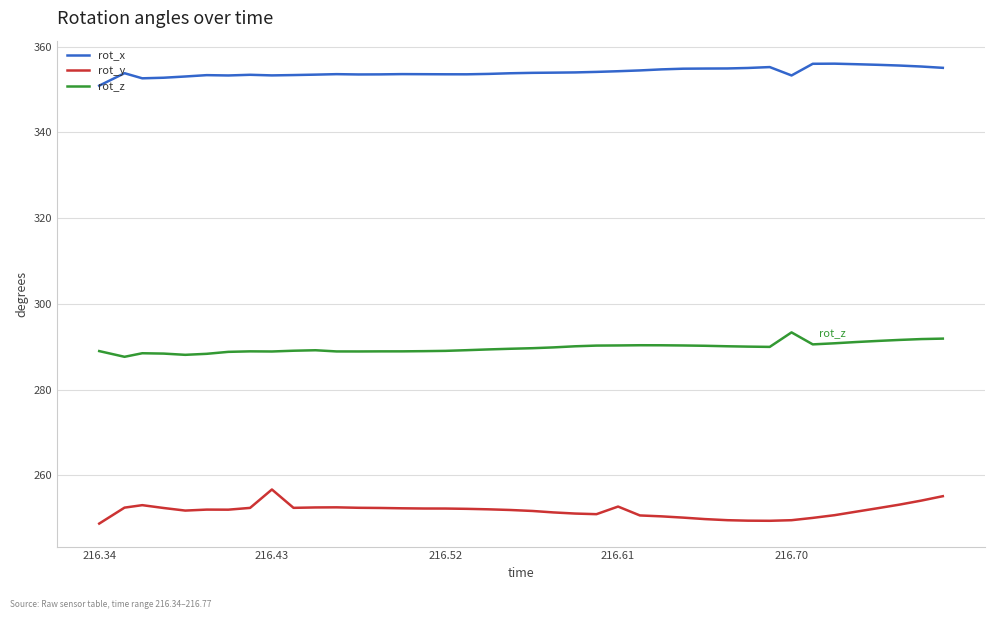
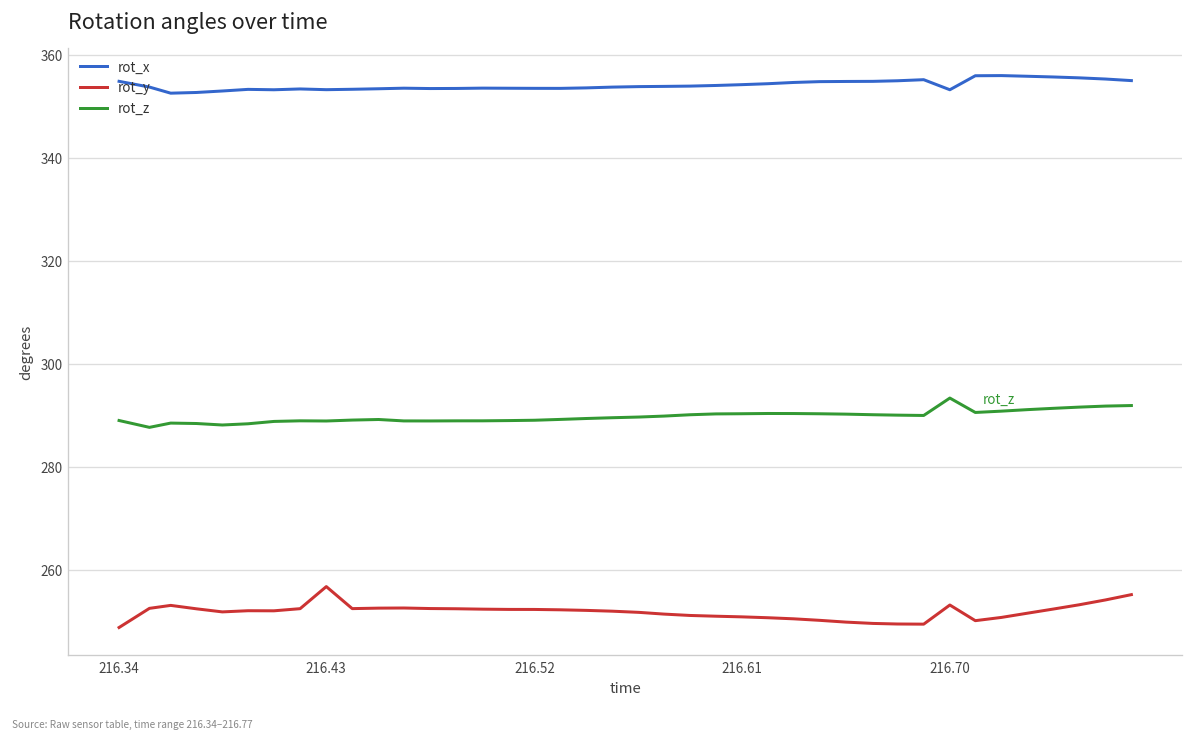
  {
    "rot_x": {
-     "216.34": 351,
+     "216.34": 355,
      "216.43": 353,
      "216.52": 354,
      "216.61": 354,
      "216.70": 353
    },
    "rot_y": {
      "216.34": 249,
      "216.43": 257,
      "216.52": 252,
-     "216.61": 253,
-     "216.70": 250
+     "216.61": 251,
+     "216.70": 253
    },
    "rot_z": {
      "216.34": 289,
      "216.43": 289,
      "216.52": 289,
      "216.61": 290,
      "216.70": 293
    }
  }
